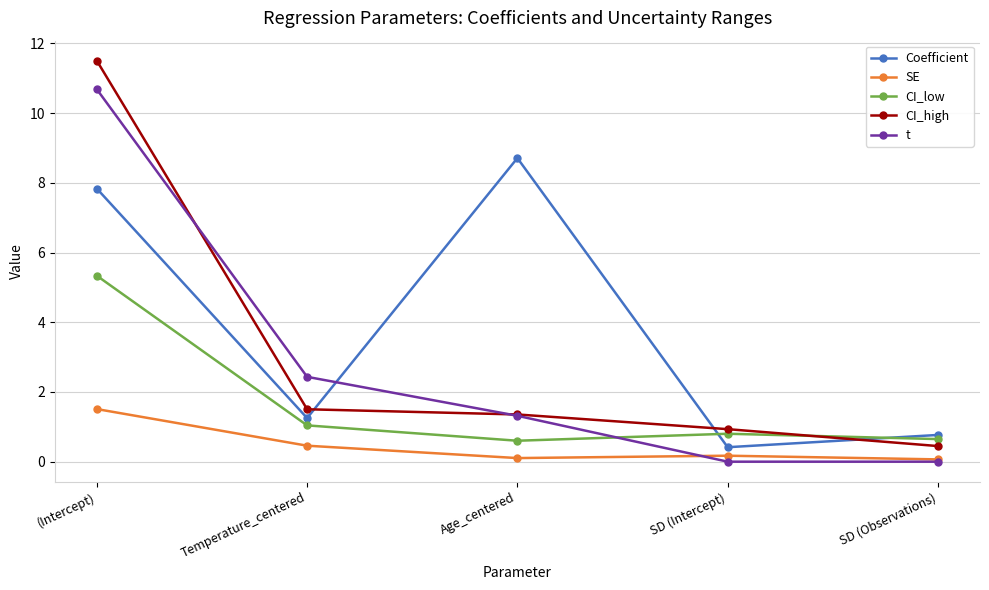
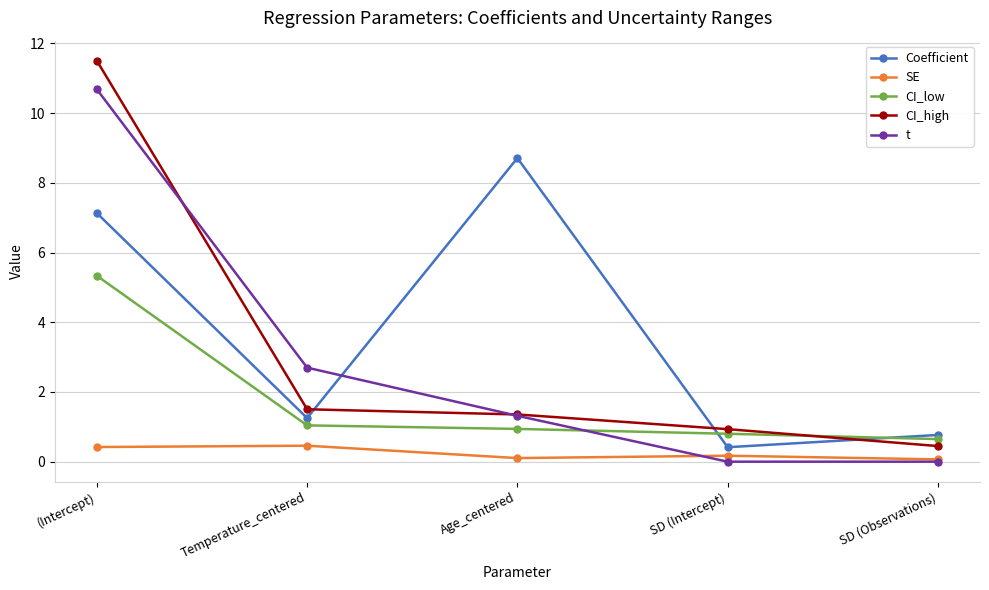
  {
    "Coefficient": {
-     "(Intercept)": 7.8,
+     "(Intercept)": 7.1,
      "Temperature_centered": 1.3,
      "Age_centered": 8.7,
      "SD (Intercept)": 0.4,
      "SD (Observations)": 0.8
    },
    "SE": {
-     "(Intercept)": 1.5,
+     "(Intercept)": 0.4,
      "Temperature_centered": 0.5,
      "Age_centered": 0.1,
      "SD (Intercept)": 0.2
    },
    "CI_low": {
      "(Intercept)": 5.3,
      "Temperature_centered": 1.0,
-     "Age_centered": 0.6,
+     "Age_centered": 0.9,
      "SD (Intercept)": 0.8,
      "SD (Observations)": 0.6
    },
    "CI_high": {
      "(Intercept)": 11.5,
      "Temperature_centered": 1.5,
      "SD (Intercept)": 0.9,
      "SD (Observations)": 0.4
    },
    "t": {
      "(Intercept)": 10.7,
-     "Temperature_centered": 2.4,
+     "Temperature_centered": 2.7,
      "SD (Intercept)": 0.0
    }
  }
